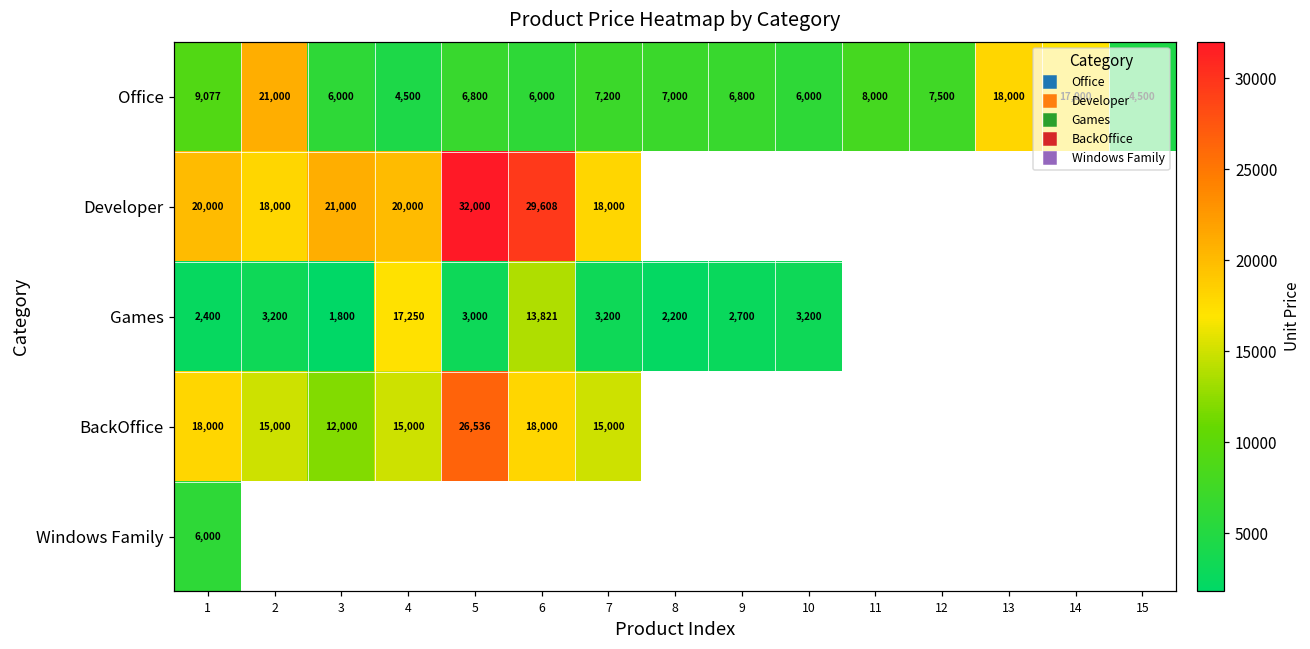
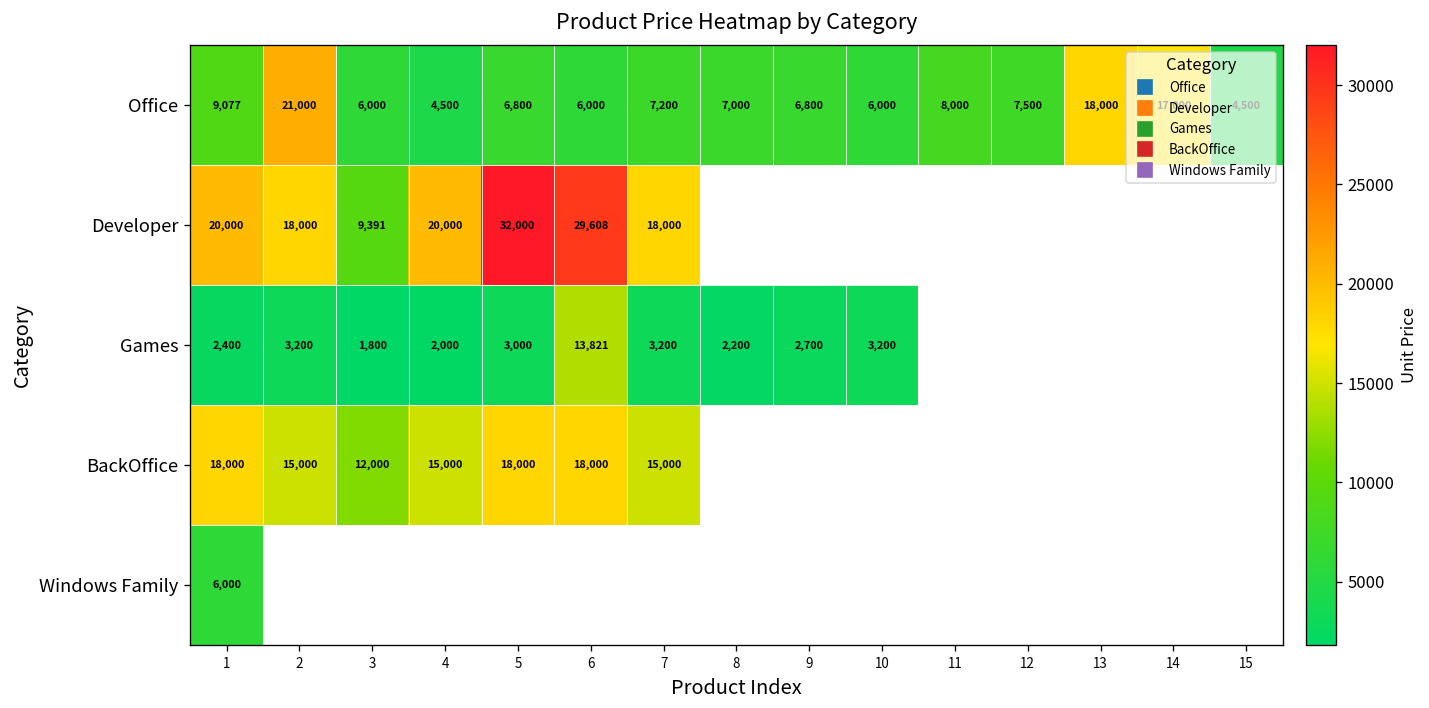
  {
    "Office": {
      "1": "9,077",
      "2": "21,000",
      "3": "6,000",
      "4": "4,500",
      "5": "6,800",
      "6": "6,000",
      "7": "7,200",
      "8": "7,000",
      "9": "6,800",
      "10": "6,000",
      "11": "8,000",
      "12": "7,500",
      "13": "18,000"
    },
    "Developer": {
      "1": "20,000",
      "2": "18,000",
-     "3": "21,000",
+     "3": "9,391",
      "4": "20,000",
      "5": "32,000",
      "6": "29,608",
      "7": "18,000"
    },
    "Games": {
      "1": "2,400",
      "2": "3,200",
      "3": "1,800",
-     "4": "17,250",
+     "4": "2,000",
      "5": "3,000",
      "6": "13,821",
      "7": "3,200",
      "8": "2,200",
      "9": "2,700",
      "10": "3,200"
    },
    "BackOffice": {
      "1": "18,000",
      "2": "15,000",
      "3": "12,000",
      "4": "15,000",
-     "5": "26,536",
+     "5": "18,000",
      "6": "18,000",
      "7": "15,000"
    },
    "Windows Family": {
      "1": "6,000"
    }
  }
